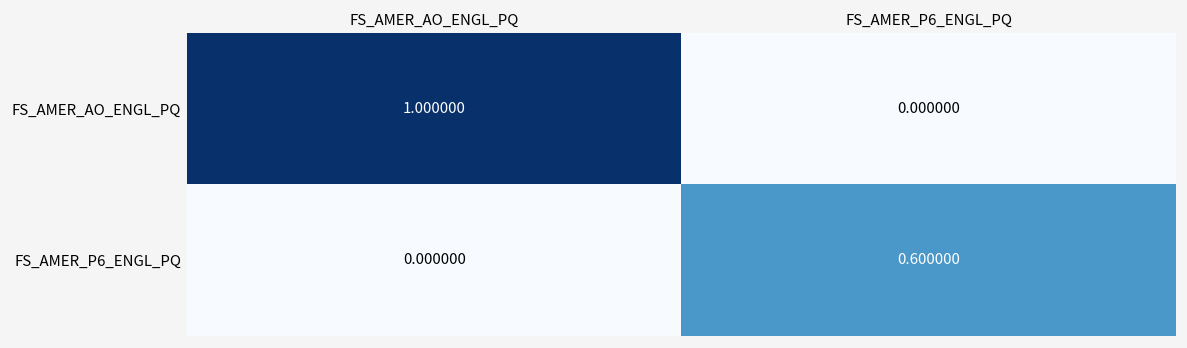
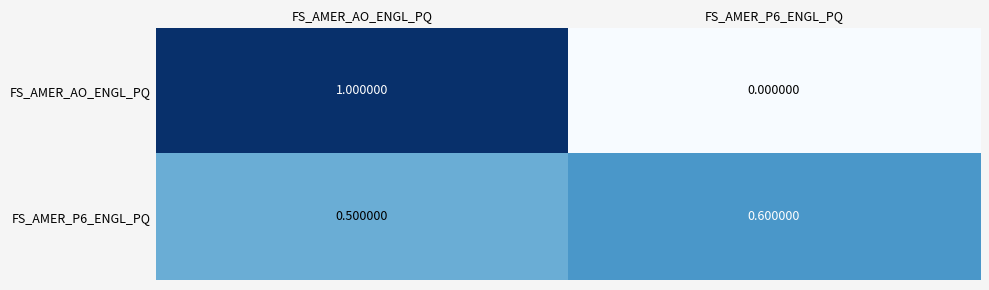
  {
    "FS_AMER_AO_ENGL_PQ": {
      "FS_AMER_AO_ENGL_PQ": 1.000000,
      "FS_AMER_P6_ENGL_PQ": 0.000000
    },
    "FS_AMER_P6_ENGL_PQ": {
-     "FS_AMER_AO_ENGL_PQ": 0.000000,
+     "FS_AMER_AO_ENGL_PQ": 0.500000,
      "FS_AMER_P6_ENGL_PQ": 0.600000
    }
  }
